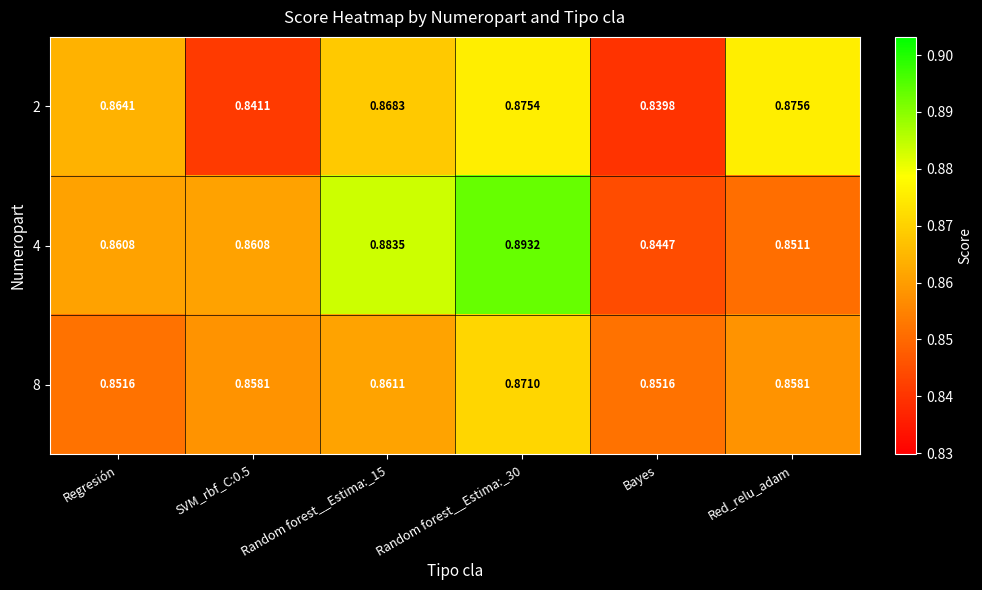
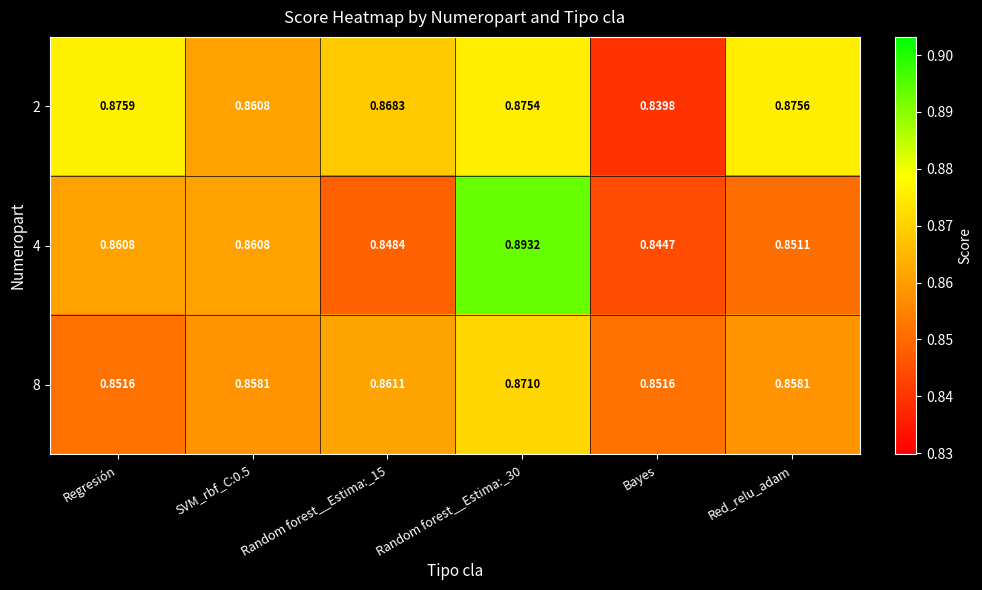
  {
    "2": {
-     "Regresión": 0.8641,
-     "SVM_rbf_C:0.5": 0.8411,
+     "Regresión": 0.8759,
+     "SVM_rbf_C:0.5": 0.8608,
      "Random forest__Estima:_15": 0.8683,
      "Random forest__Estima:_30": 0.8754,
      "Bayes": 0.8398,
      "Red_relu_adam": 0.8756
    },
    "4": {
      "Regresión": 0.8608,
      "SVM_rbf_C:0.5": 0.8608,
-     "Random forest__Estima:_15": 0.8835,
+     "Random forest__Estima:_15": 0.8484,
      "Random forest__Estima:_30": 0.8932,
      "Bayes": 0.8447,
      "Red_relu_adam": 0.8511
    },
    "8": {
      "Regresión": 0.8516,
      "SVM_rbf_C:0.5": 0.8581,
      "Random forest__Estima:_15": 0.8611,
      "Random forest__Estima:_30": 0.8710,
      "Bayes": 0.8516,
      "Red_relu_adam": 0.8581
    }
  }
